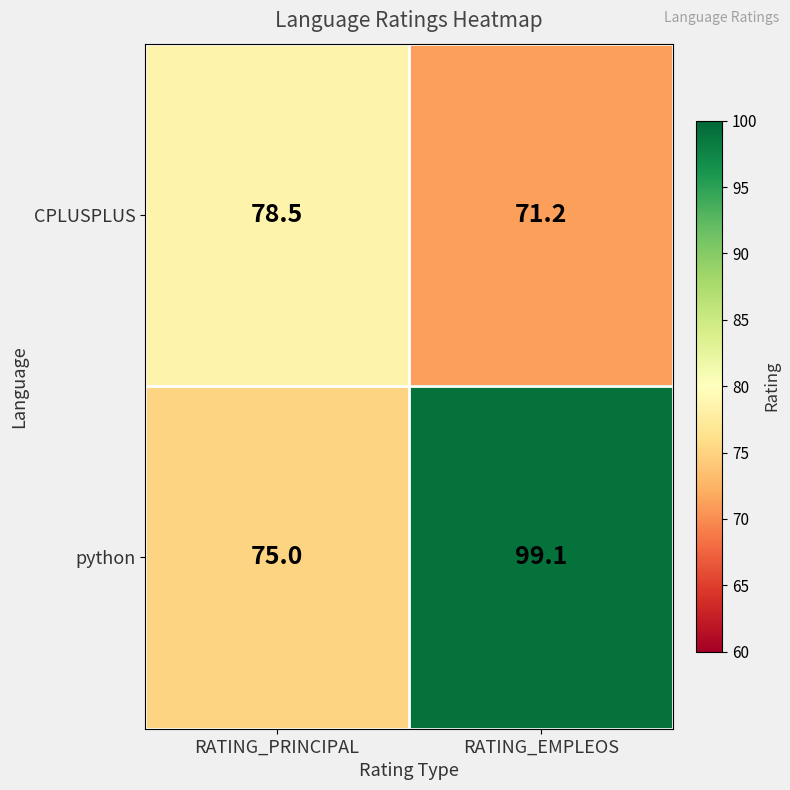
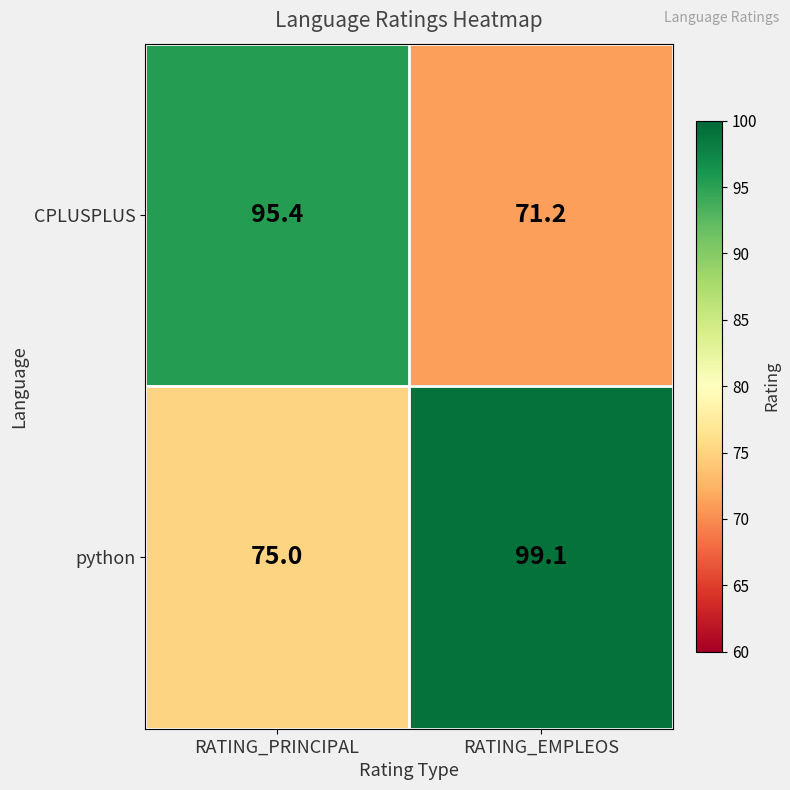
  {
    "CPLUSPLUS": {
-     "RATING_PRINCIPAL": 78.5,
+     "RATING_PRINCIPAL": 95.4,
      "RATING_EMPLEOS": 71.2
    },
    "python": {
      "RATING_PRINCIPAL": 75.0,
      "RATING_EMPLEOS": 99.1
    }
  }
